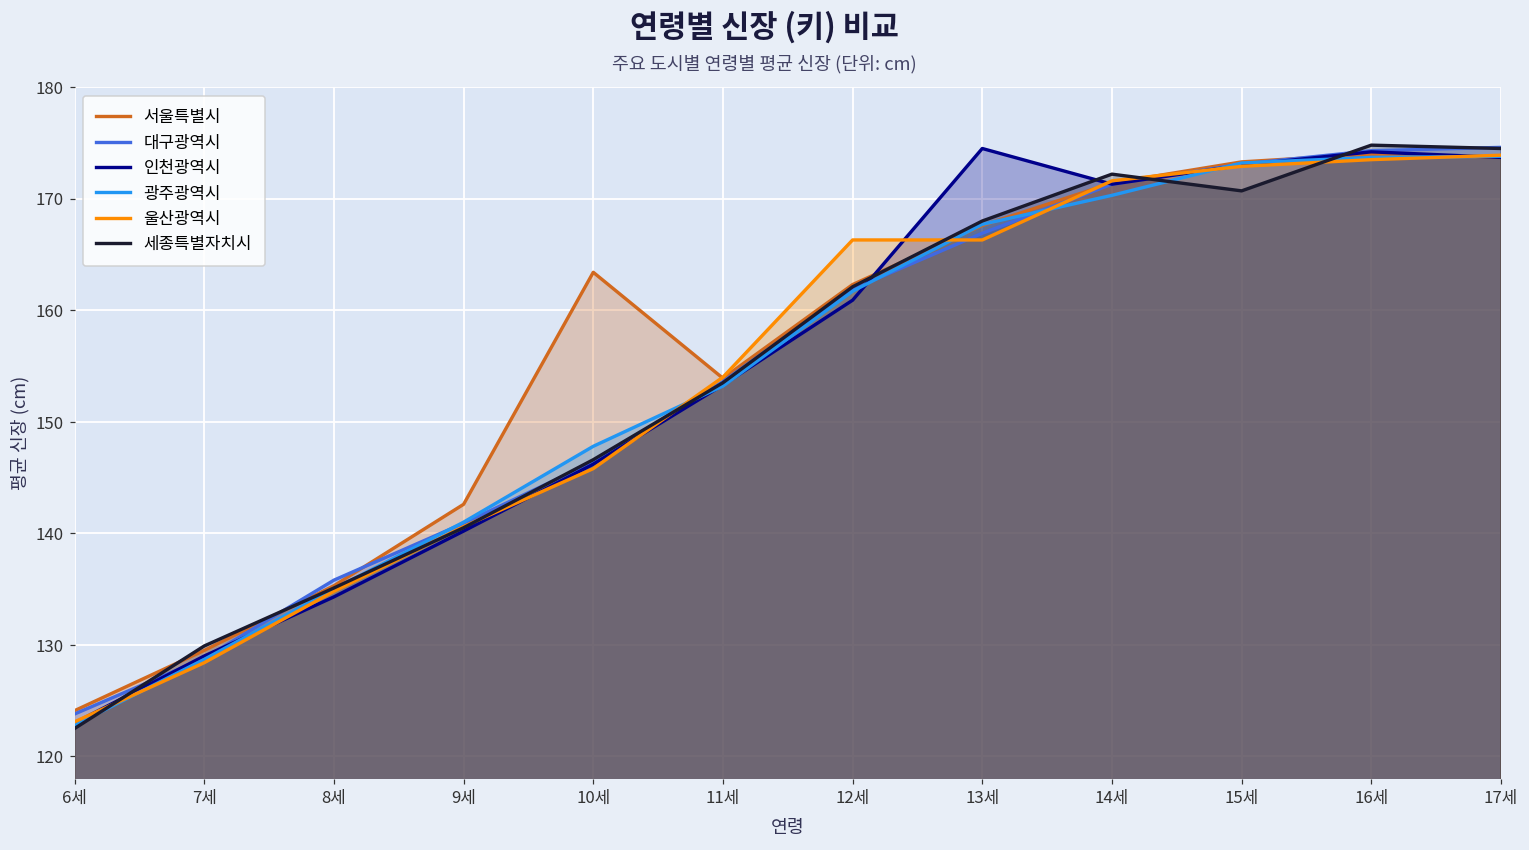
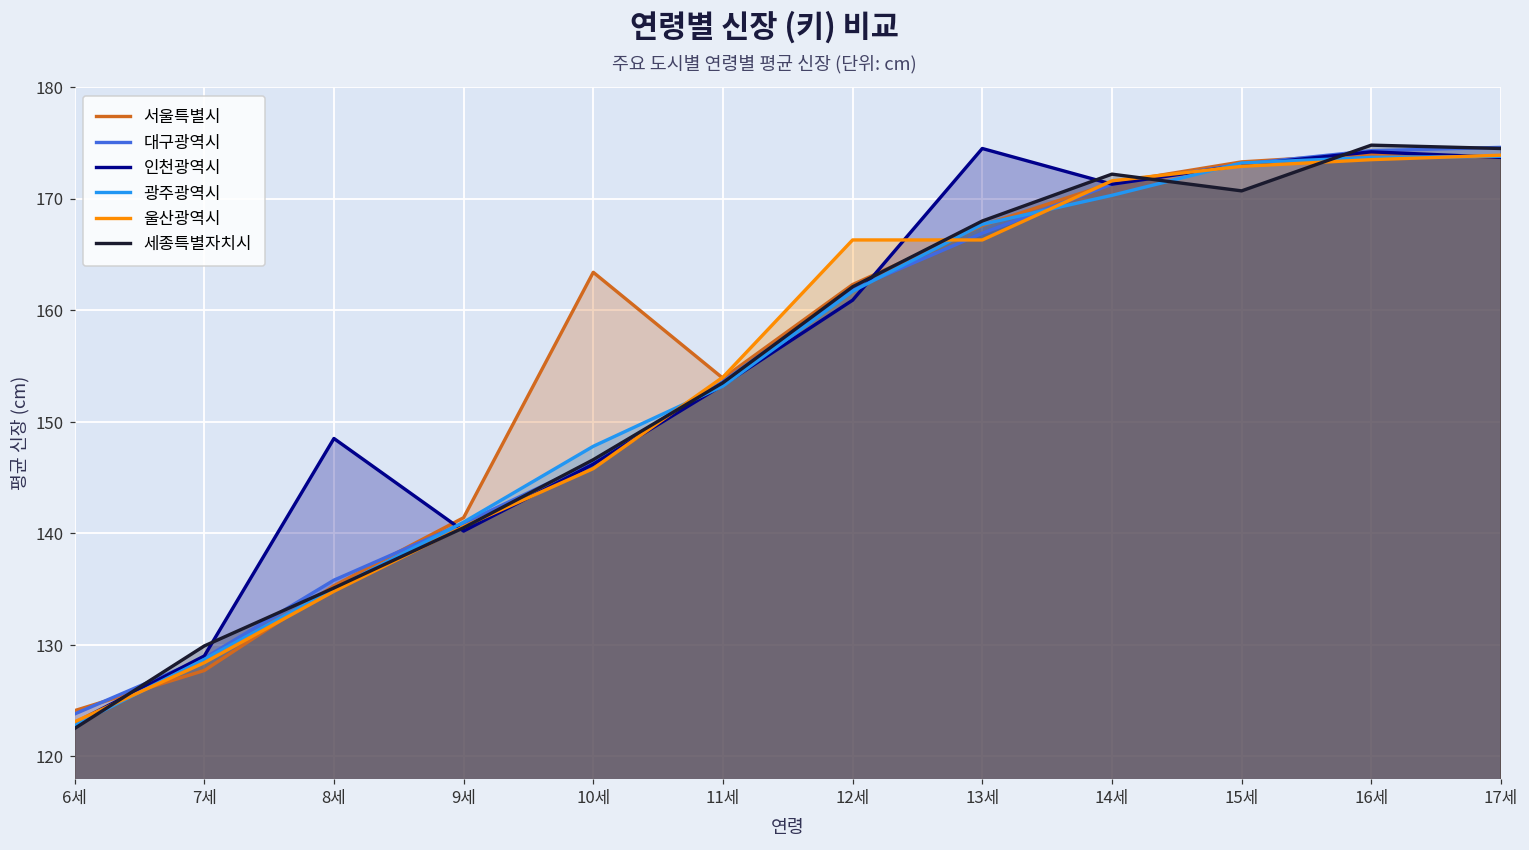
  {
    "서울특별시": {
      "6세": 124.1,
-     "7세": 129.5,
-     "9세": 142.6,
+     "7세": 127.7,
+     "9세": 141.4,
      "10세": 163.4
    },
    "인천광역시": {
-     "8세": 134.3,
+     "8세": 148.5,
      "9세": 140.2,
      "12세": 160.9,
      "13세": 174.5
    },
    "울산광역시": {
      "7세": 128.4,
      "10세": 145.8,
      "12세": 166.3,
      "13세": 166.3
    },
    "세종특별자치시": {
      "6세": 122.5,
      "7세": 129.9,
      "13세": 168.0,
      "14세": 172.2,
      "15세": 170.7,
      "16세": 174.8
    }
  }
